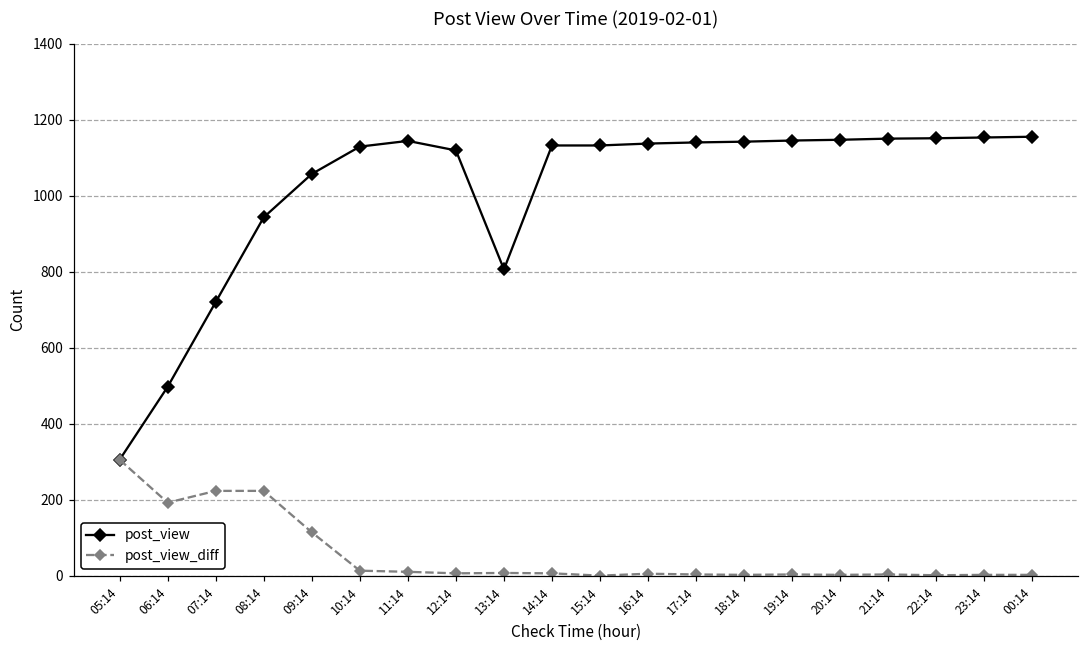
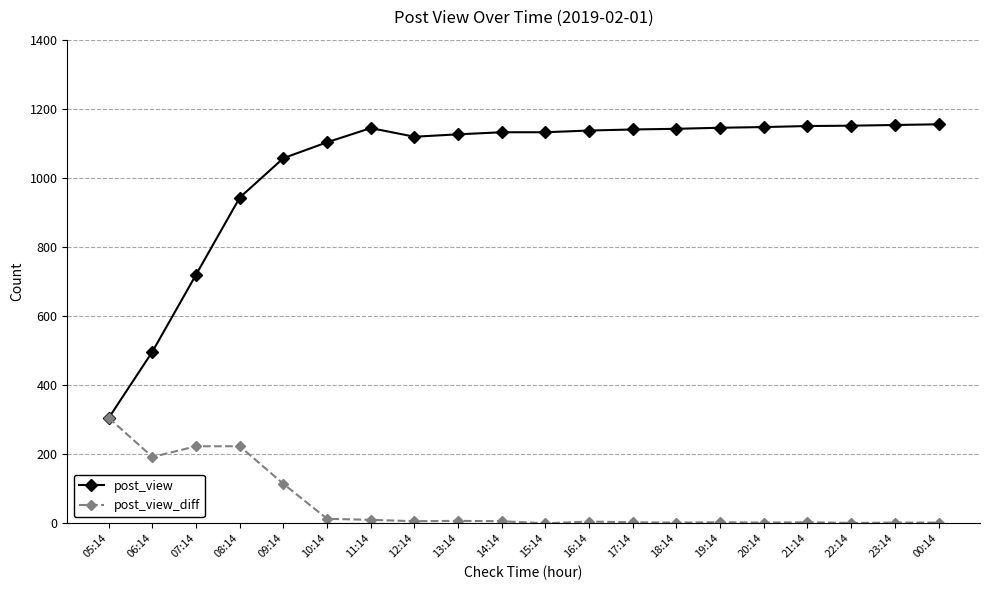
  {
    "post_view": {
      "06:14": 500,
      "07:14": 720,
      "08:14": 940,
      "09:14": 1060,
-     "10:14": 1130,
+     "10:14": 1100,
      "11:14": 1140,
      "12:14": 1120,
-     "13:14": 810,
+     "13:14": 1130,
      "14:14": 1130,
      "15:14": 1130,
      "16:14": 1140,
      "17:14": 1140,
      "18:14": 1140,
      "19:14": 1150,
      "20:14": 1150,
      "21:14": 1150,
      "22:14": 1150,
      "23:14": 1150,
      "00:14": 1160
    },
    "post_view_diff": {
      "06:14": 190,
      "07:14": 220,
      "08:14": 220,
      "09:14": 110,
      "10:14": 10,
      "11:14": 10,
      "12:14": 10,
      "13:14": 10,
      "14:14": 10,
      "15:14": 0,
      "16:14": 10,
      "17:14": 0,
      "18:14": 0,
      "19:14": 0,
      "20:14": 0,
      "21:14": 0,
      "22:14": 0,
      "23:14": 0,
      "00:14": 0
    }
  }
